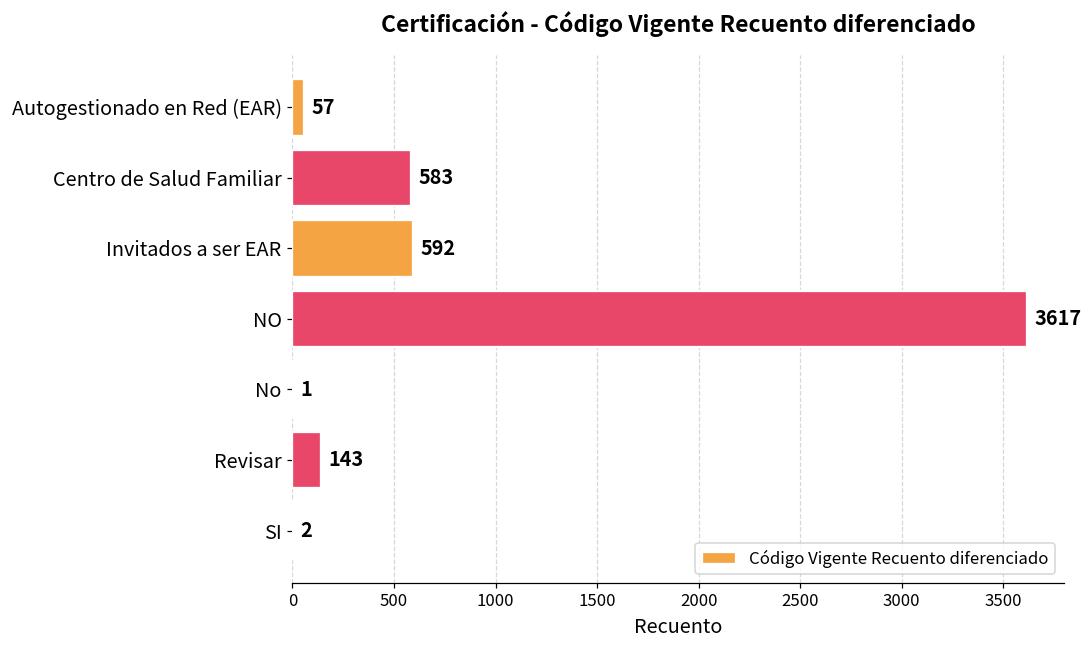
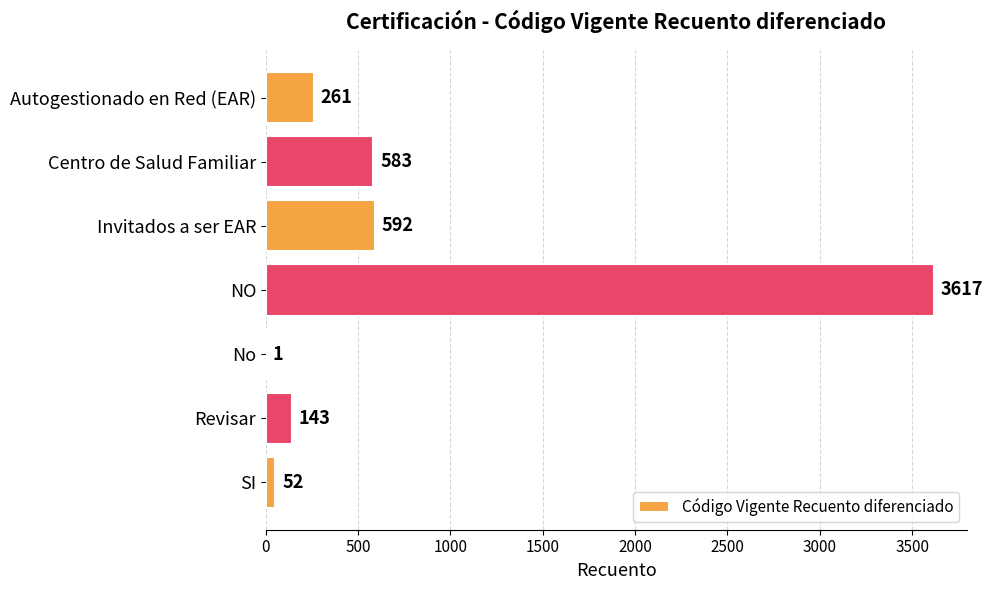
  {
-   "Autogestionado en Red (EAR)": 57,
+   "Autogestionado en Red (EAR)": 261,
    "Centro de Salud Familiar": 583,
    "Invitados a ser EAR": 592,
    "NO": 3617,
    "No": 1,
    "Revisar": 143,
-   "SI": 2
+   "SI": 52
  }
